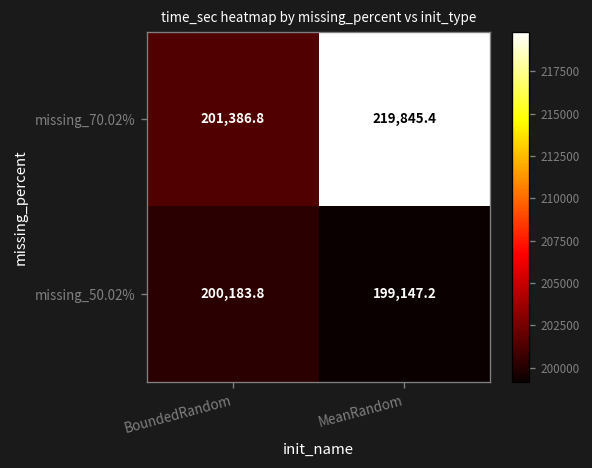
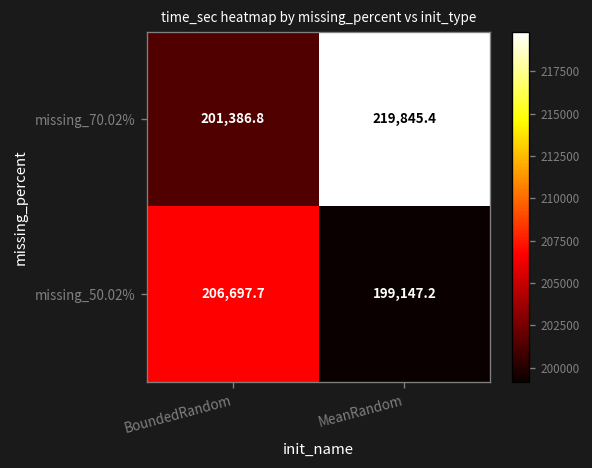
  {
    "missing_70.02%": {
      "BoundedRandom": "201,386.8",
      "MeanRandom": "219,845.4"
    },
    "missing_50.02%": {
-     "BoundedRandom": "200,183.8",
+     "BoundedRandom": "206,697.7",
      "MeanRandom": "199,147.2"
    }
  }
